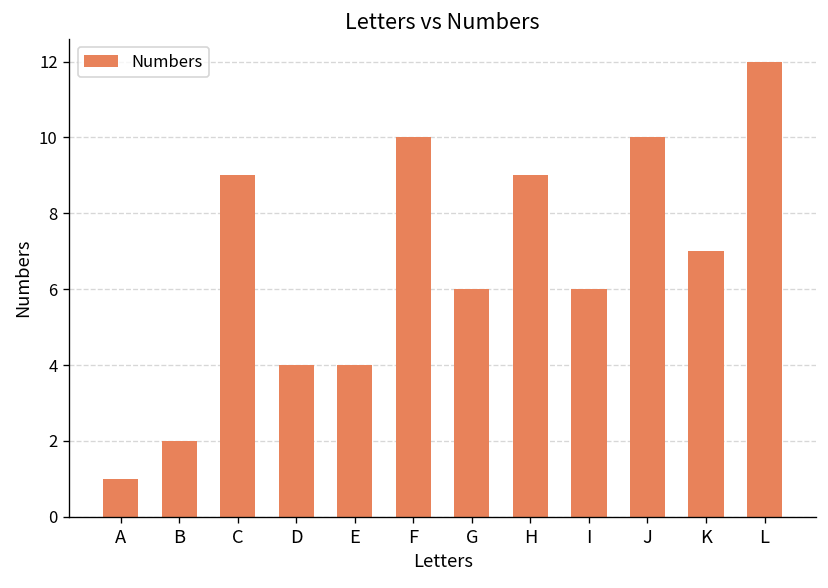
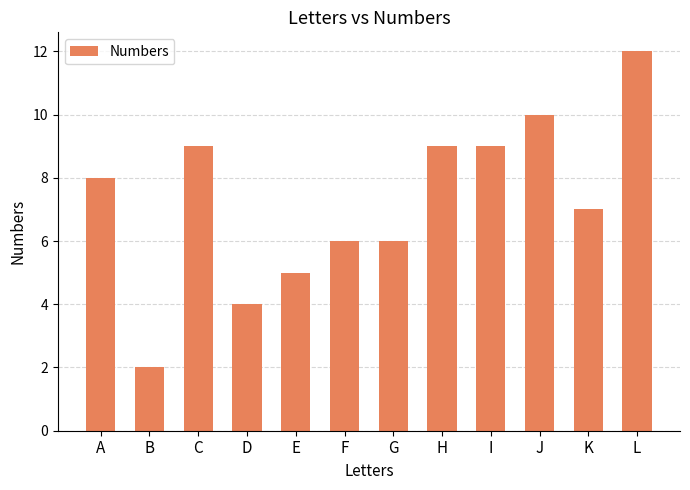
  {
-   "A": 1,
+   "A": 8,
    "B": 2,
    "C": 9,
    "D": 4,
-   "E": 4,
-   "F": 10,
+   "E": 5,
+   "F": 6,
    "G": 6,
    "H": 9,
-   "I": 6,
+   "I": 9,
    "J": 10,
    "K": 7,
    "L": 12
  }
